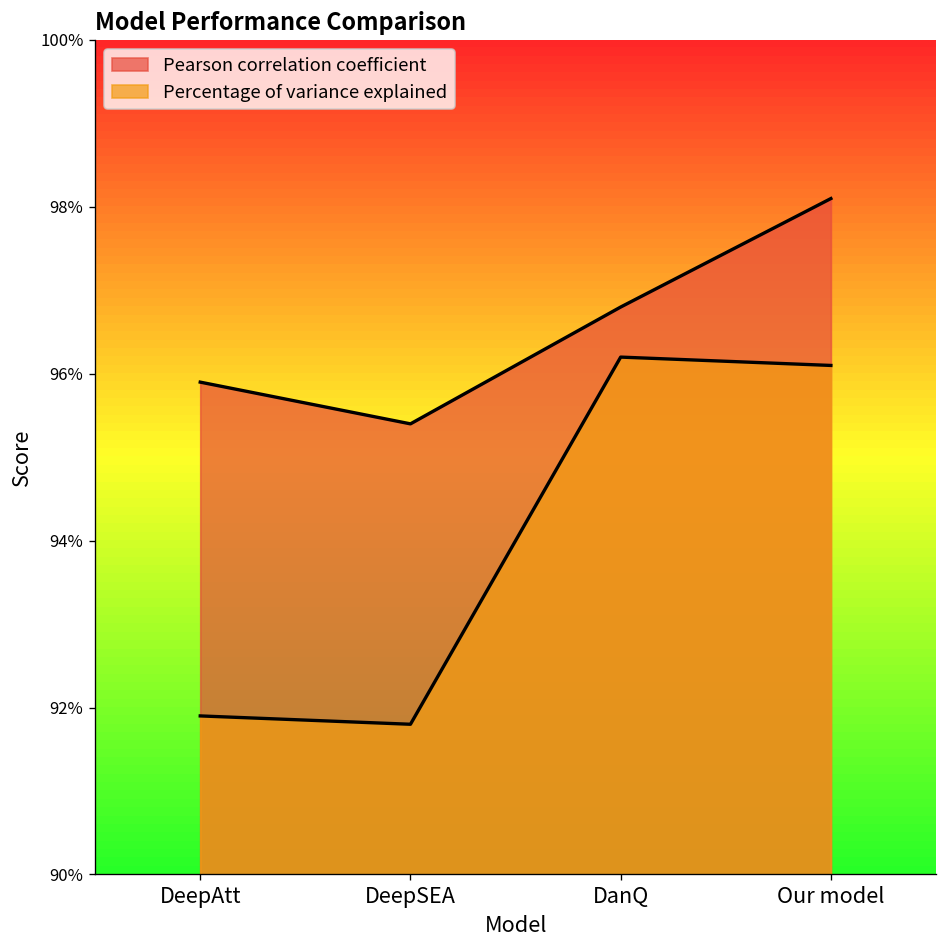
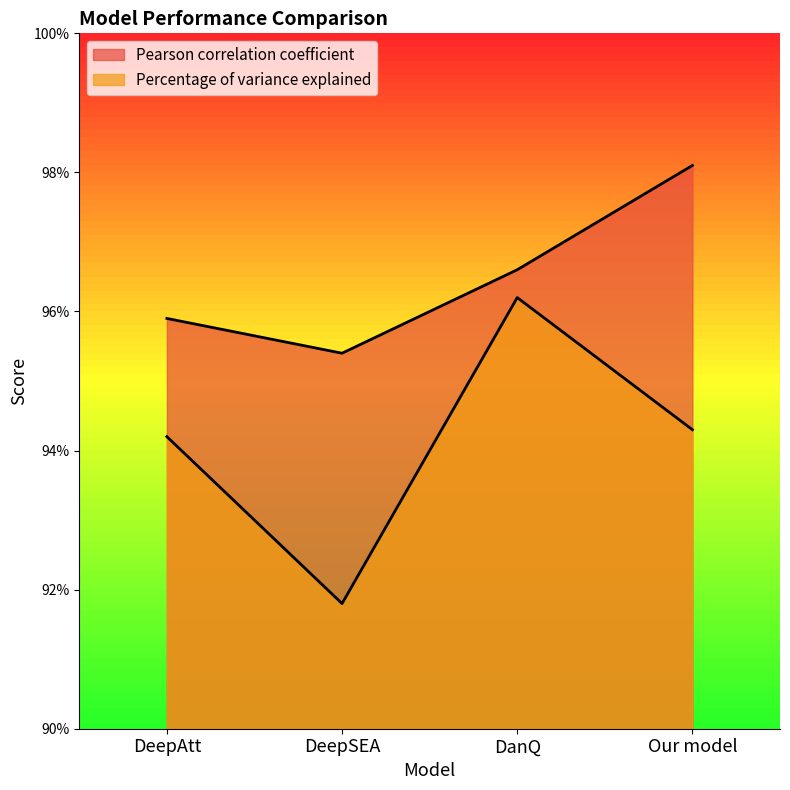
  {
    "Pearson correlation coefficient": {
      "DeepAtt": "95.9%",
      "DeepSEA": "95.4%",
-     "DanQ": "96.8%",
+     "DanQ": "96.6%",
      "Our model": "98.1%"
    },
    "Percentage of variance explained": {
-     "DeepAtt": "91.9%",
+     "DeepAtt": "94.2%",
      "DeepSEA": "91.8%",
      "DanQ": "96.2%",
-     "Our model": "96.1%"
+     "Our model": "94.3%"
    }
  }
